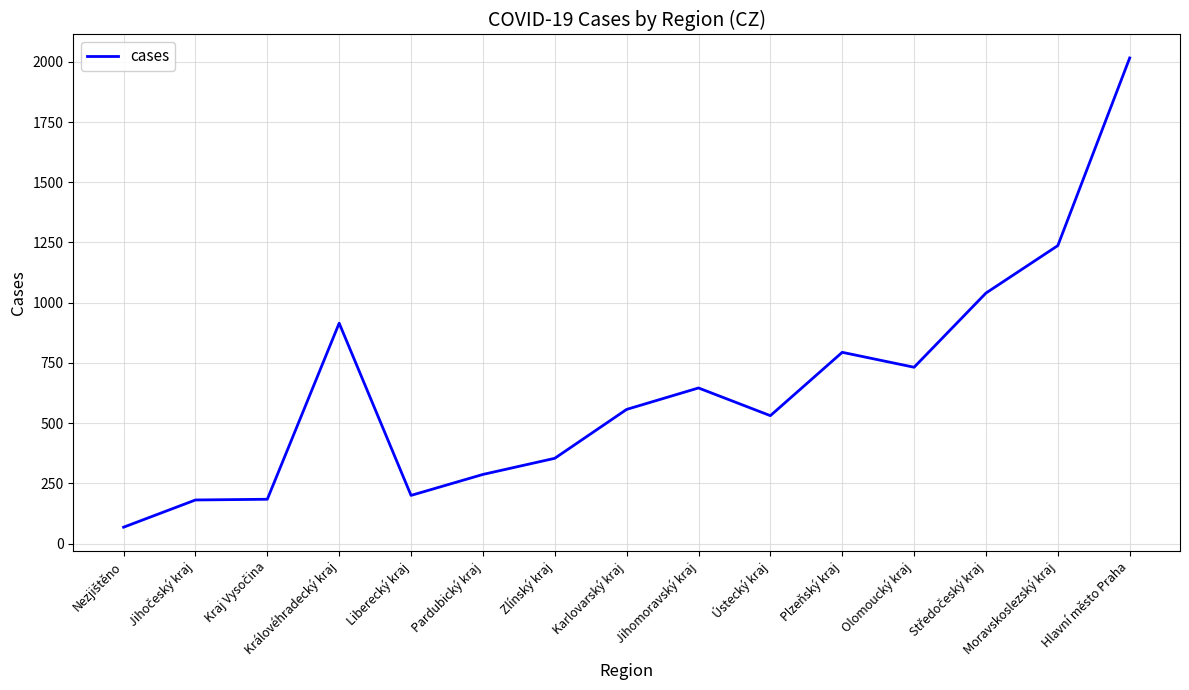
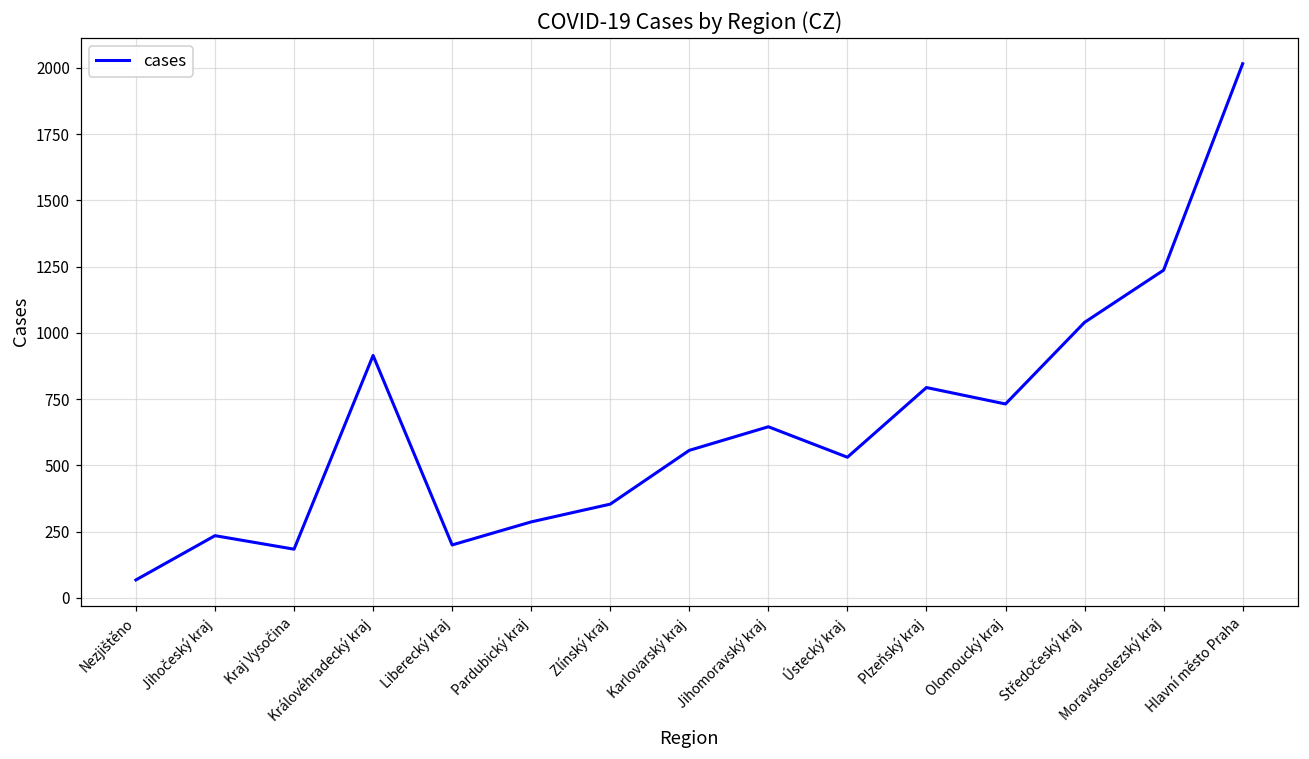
  {
    "Nezjištěno": 70,
-   "Jihočeský kraj": 180,
+   "Jihočeský kraj": 240,
    "Kraj Vysočina": 180,
    "Královéhradecký kraj": 920,
    "Liberecký kraj": 200,
    "Pardubický kraj": 290,
    "Zlínský kraj": 350,
    "Karlovarský kraj": 560,
    "Jihomoravský kraj": 650,
    "Ústecký kraj": 530,
    "Plzeňský kraj": 790,
    "Olomoucký kraj": 730,
    "Středočeský kraj": 1040,
    "Moravskoslezský kraj": 1240,
    "Hlavní město Praha": 2020
  }
